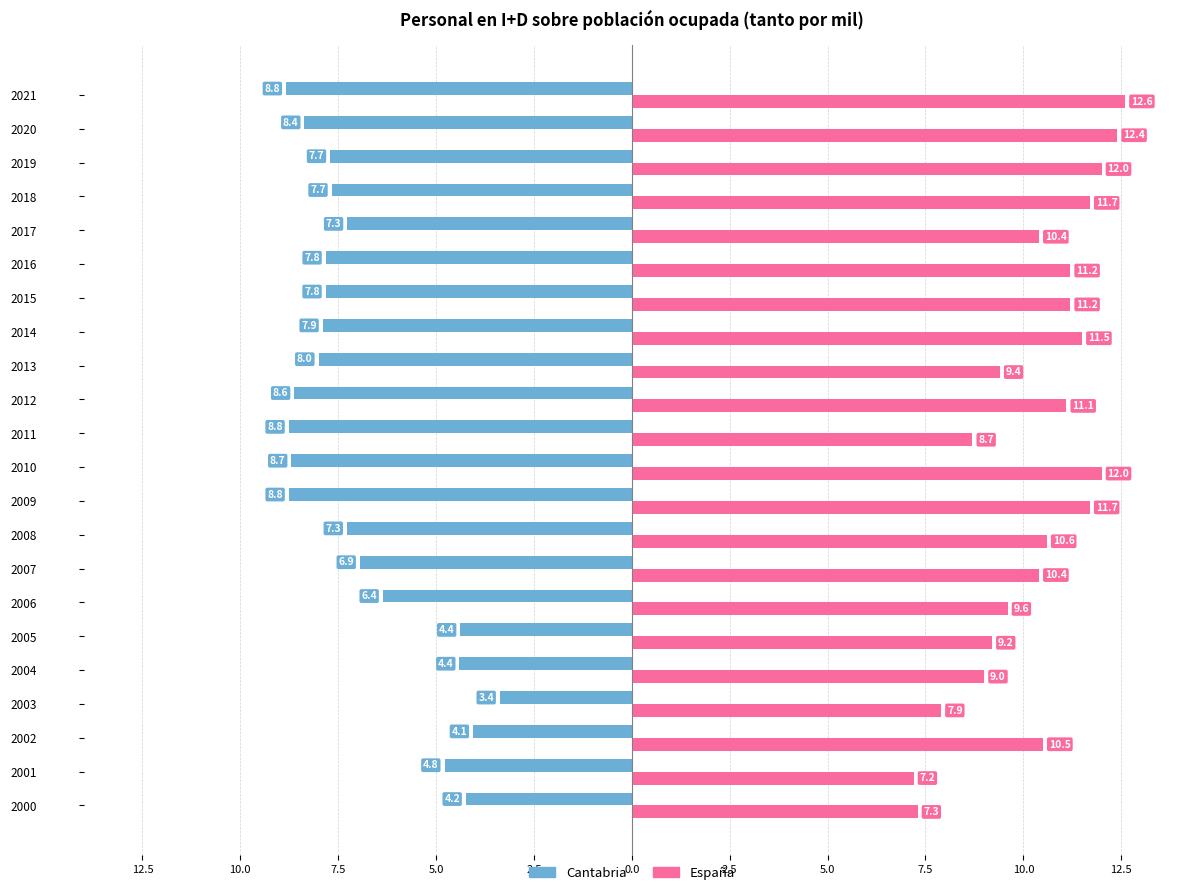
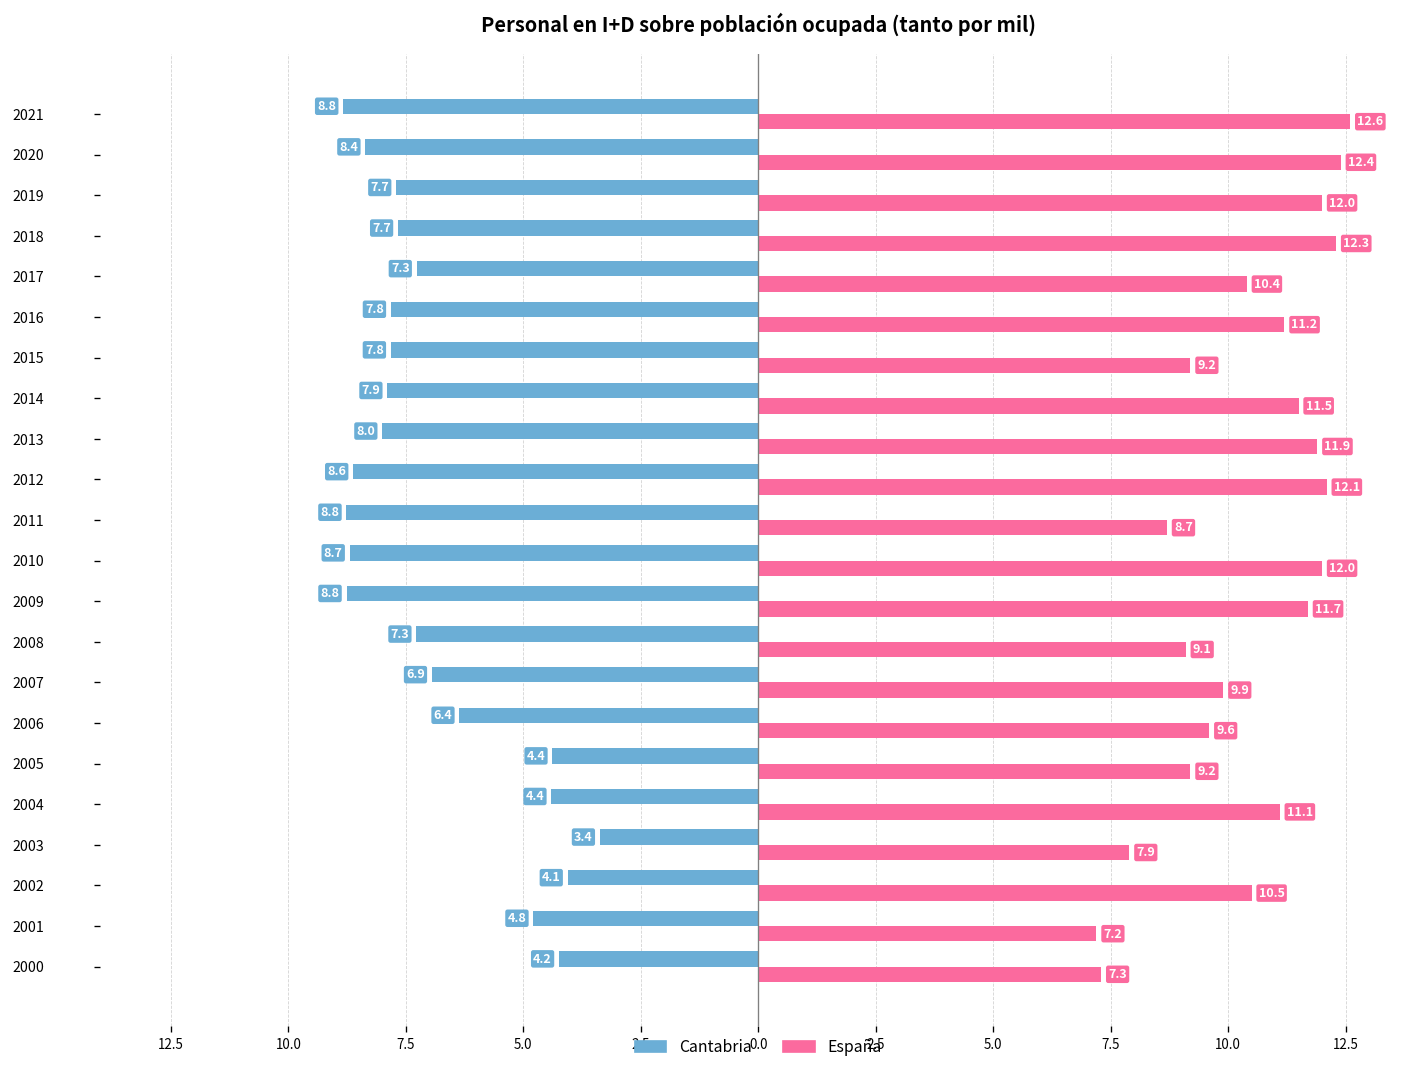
  {
    "España": {
-     "2018": 11.7,
-     "2015": 11.2,
-     "2013": 9.4,
-     "2012": 11.1,
-     "2008": 10.6,
-     "2007": 10.4,
-     "2004": 9.0
+     "2018": 12.3,
+     "2015": 9.2,
+     "2013": 11.9,
+     "2012": 12.1,
+     "2008": 9.1,
+     "2007": 9.9,
+     "2004": 11.1
    }
  }
